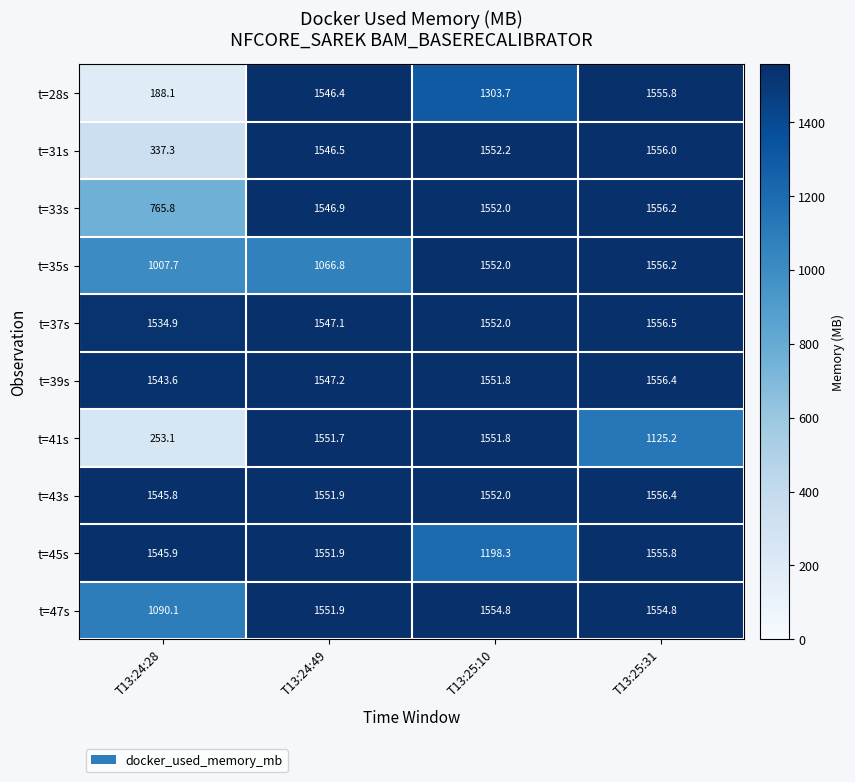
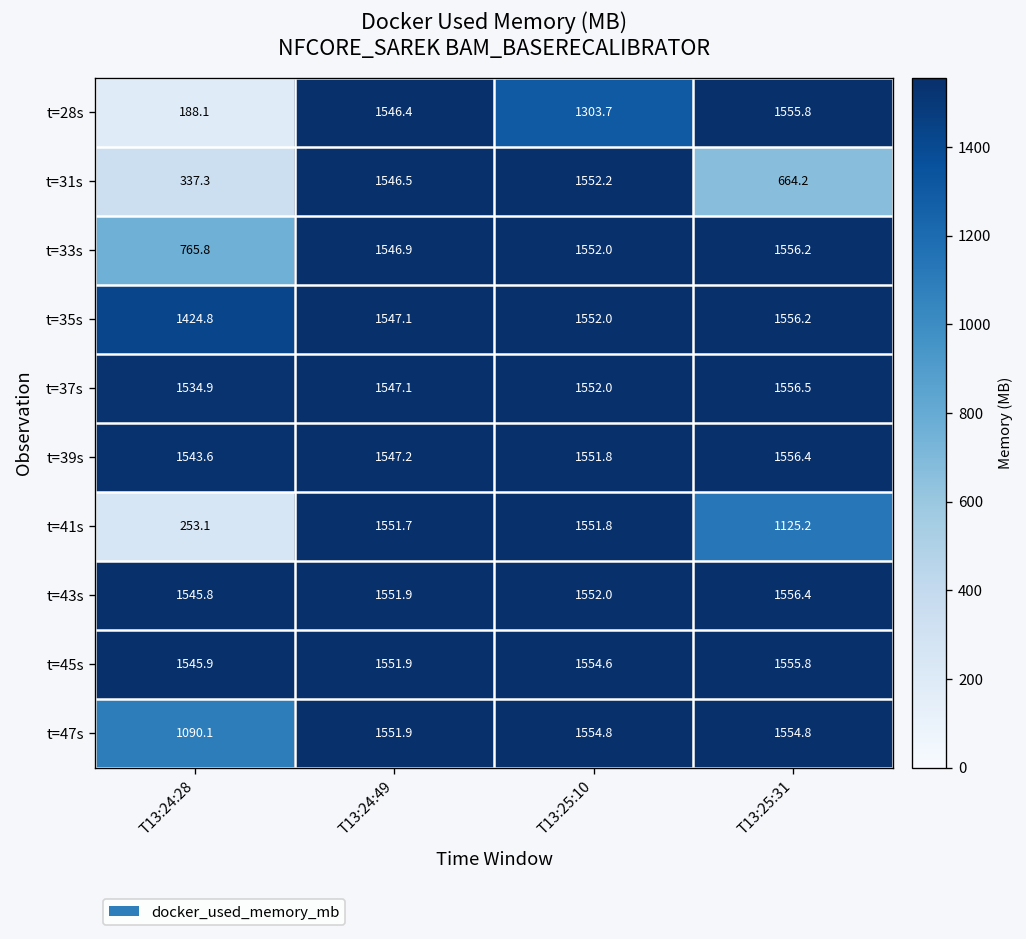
  {
    "t=28s": {
      "T13:24:28": 188.1,
      "T13:24:49": 1546.4,
      "T13:25:10": 1303.7,
      "T13:25:31": 1555.8
    },
    "t=31s": {
      "T13:24:28": 337.3,
      "T13:24:49": 1546.5,
      "T13:25:10": 1552.2,
-     "T13:25:31": 1556.0
+     "T13:25:31": 664.2
    },
    "t=33s": {
      "T13:24:28": 765.8,
      "T13:24:49": 1546.9,
      "T13:25:10": 1552.0,
      "T13:25:31": 1556.2
    },
    "t=35s": {
-     "T13:24:28": 1007.7,
-     "T13:24:49": 1066.8,
+     "T13:24:28": 1424.8,
+     "T13:24:49": 1547.1,
      "T13:25:10": 1552.0,
      "T13:25:31": 1556.2
    },
    "t=37s": {
      "T13:24:28": 1534.9,
      "T13:24:49": 1547.1,
      "T13:25:10": 1552.0,
      "T13:25:31": 1556.5
    },
    "t=39s": {
      "T13:24:28": 1543.6,
      "T13:24:49": 1547.2,
      "T13:25:10": 1551.8,
      "T13:25:31": 1556.4
    },
    "t=41s": {
      "T13:24:28": 253.1,
      "T13:24:49": 1551.7,
      "T13:25:10": 1551.8,
      "T13:25:31": 1125.2
    },
    "t=43s": {
      "T13:24:28": 1545.8,
      "T13:24:49": 1551.9,
      "T13:25:10": 1552.0,
      "T13:25:31": 1556.4
    },
    "t=45s": {
      "T13:24:28": 1545.9,
      "T13:24:49": 1551.9,
-     "T13:25:10": 1198.3,
+     "T13:25:10": 1554.6,
      "T13:25:31": 1555.8
    },
    "t=47s": {
      "T13:24:28": 1090.1,
      "T13:24:49": 1551.9,
      "T13:25:10": 1554.8,
      "T13:25:31": 1554.8
    }
  }
